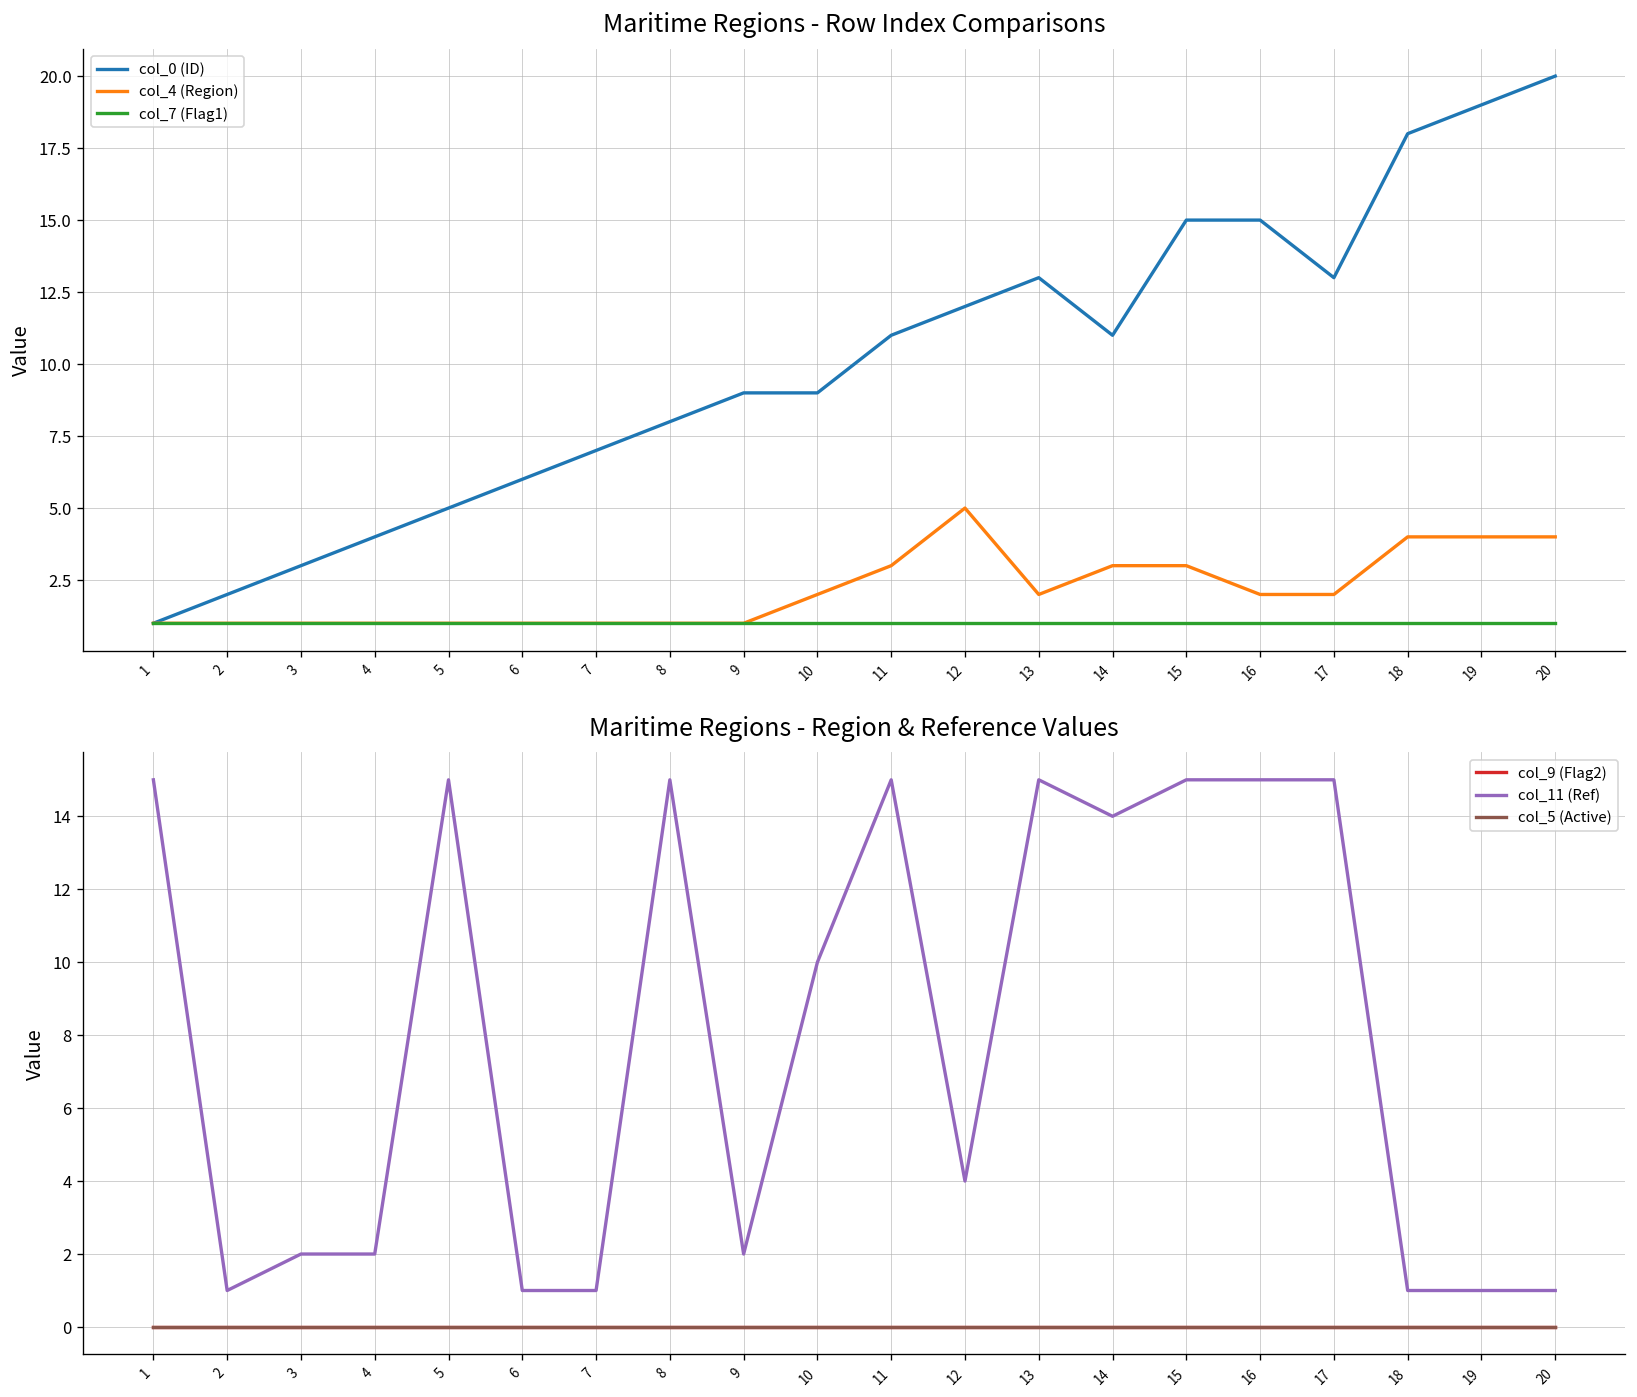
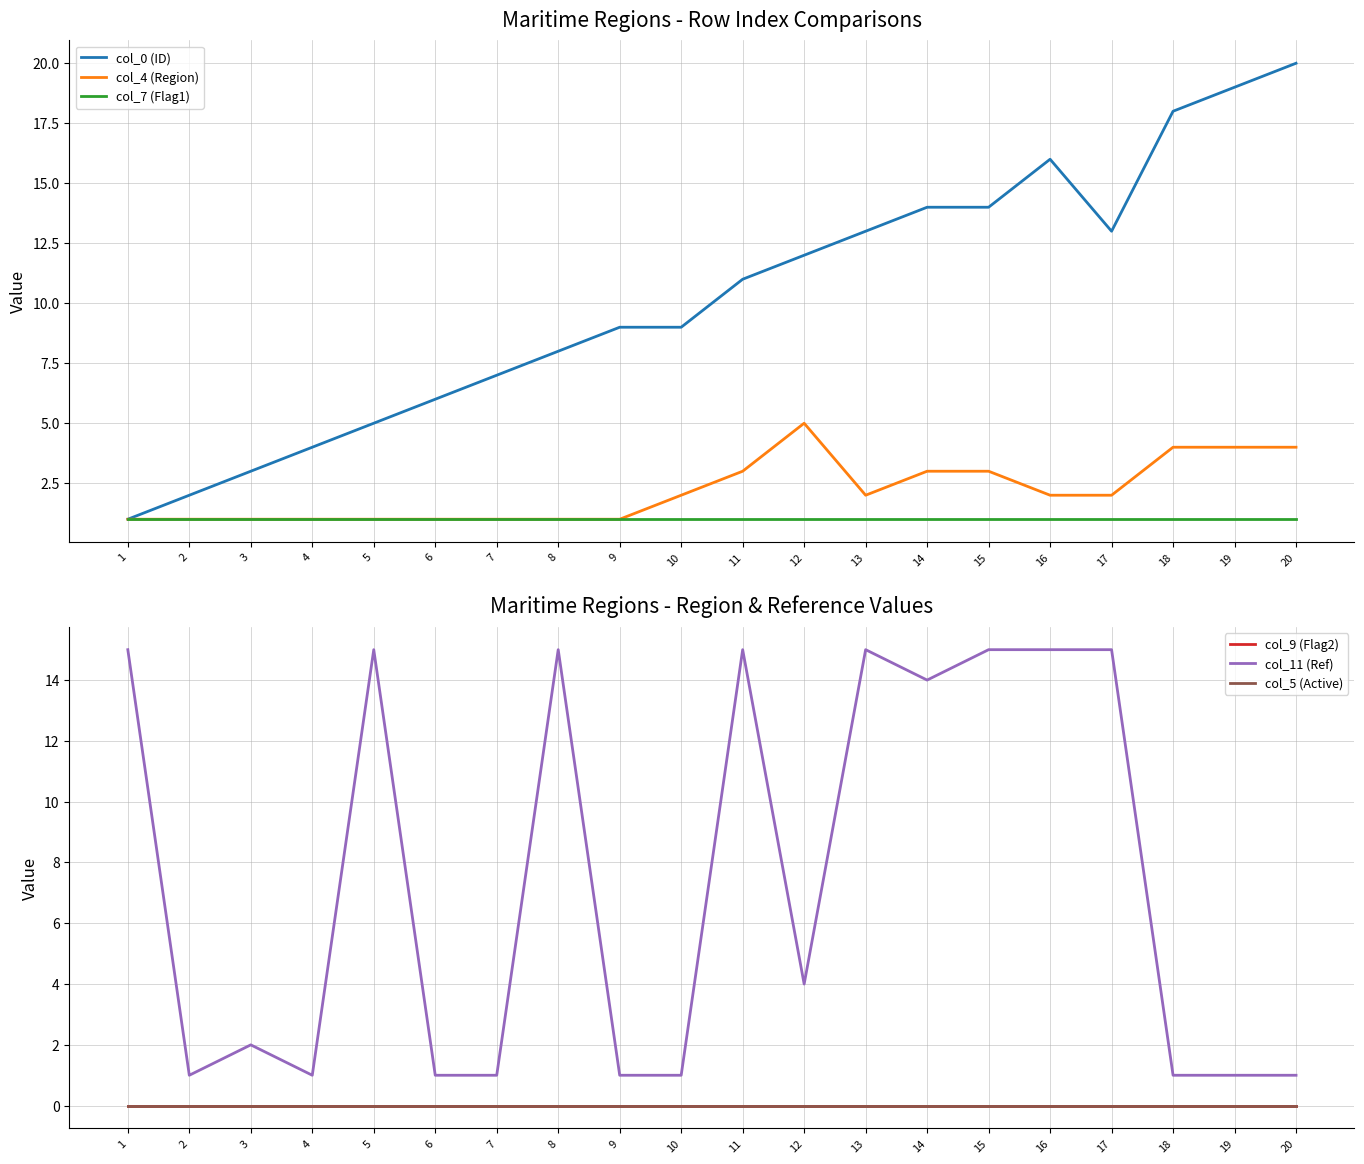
  {
    "Maritime Regions - Row Index Comparisons": {
      "col_0 (ID)": {
        "2": 2,
        "3": 3,
        "4": 4,
        "5": 5,
        "6": 6,
        "7": 7,
        "8": 8,
        "9": 9,
        "10": 9,
        "11": 11,
        "12": 12,
        "13": 13,
-       "14": 11,
-       "15": 15,
-       "16": 15,
+       "14": 14,
+       "15": 14,
+       "16": 16,
        "17": 13,
        "18": 18,
        "19": 19,
        "20": 20
      },
      "col_4 (Region)": {
        "10": 2,
        "11": 3,
        "12": 5,
        "13": 2,
        "14": 3,
        "15": 3,
        "16": 2,
        "17": 2,
        "18": 4,
        "19": 4,
        "20": 4
      },
      "col_7 (Flag1)": {
        "10": 1,
        "11": 1,
        "12": 1,
        "13": 1,
        "14": 1,
        "15": 1,
        "16": 1,
        "17": 1,
        "18": 1,
        "19": 1,
        "20": 1
      }
    },
    "Maritime Regions - Region & Reference Values": {
      "col_5 (Active)": {
        "1": 0,
        "2": 0,
        "3": 0,
        "4": 0,
        "5": 0,
        "6": 0,
        "7": 0,
        "8": 0,
        "9": 0,
        "10": 0,
        "11": 0,
        "12": 0,
        "13": 0,
        "14": 0,
        "15": 0,
        "16": 0,
        "17": 0,
        "18": 0,
        "19": 0,
        "20": 0
      },
      "col_11 (Ref)": {
        "1": 15,
        "2": 1,
        "3": 2,
-       "4": 2,
+       "4": 1,
        "5": 15,
        "6": 1,
        "7": 1,
        "8": 15,
-       "9": 2,
-       "10": 10,
+       "9": 1,
+       "10": 1,
        "11": 15,
        "12": 4,
        "13": 15,
        "14": 14,
        "15": 15,
        "16": 15,
        "17": 15,
        "18": 1,
        "19": 1,
        "20": 1
      }
    }
  }
